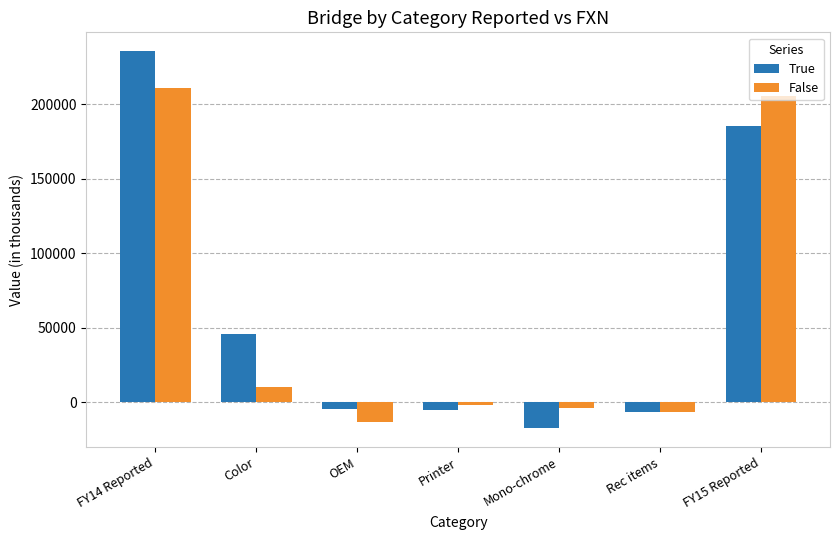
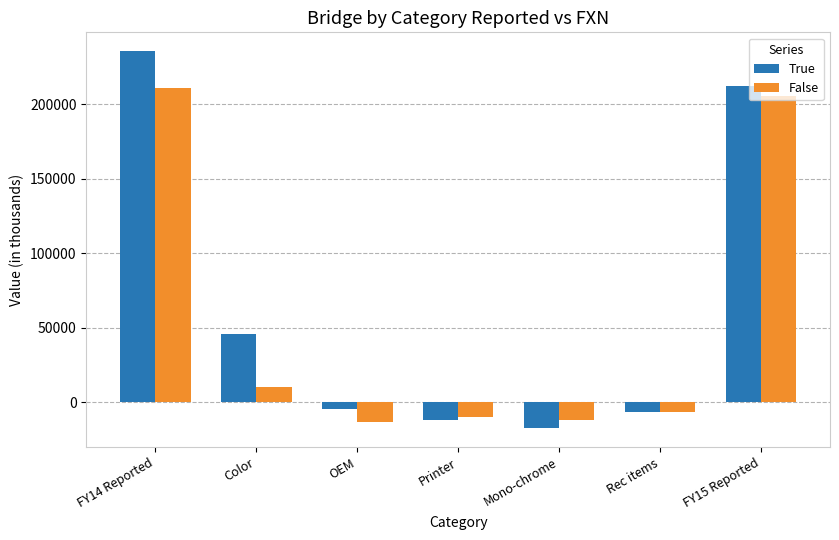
  {
    "True": {
      "FY14 Reported": 236000,
      "Color": 46000,
      "OEM": -4000,
-     "Printer": -5000,
+     "Printer": -12000,
      "Mono-chrome": -17000,
      "Rec items": -6000,
-     "FY15 Reported": 186000
+     "FY15 Reported": 212000
    },
    "False": {
      "FY14 Reported": 211000,
      "Color": 10000,
      "OEM": -13000,
-     "Printer": -2000,
-     "Mono-chrome": -4000,
+     "Printer": -9000,
+     "Mono-chrome": -12000,
      "Rec items": -6000
    }
  }
